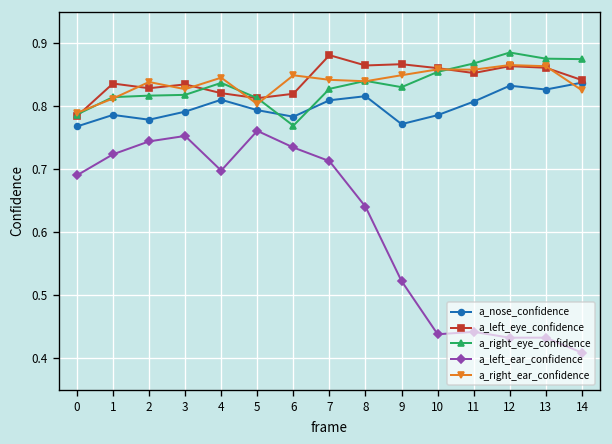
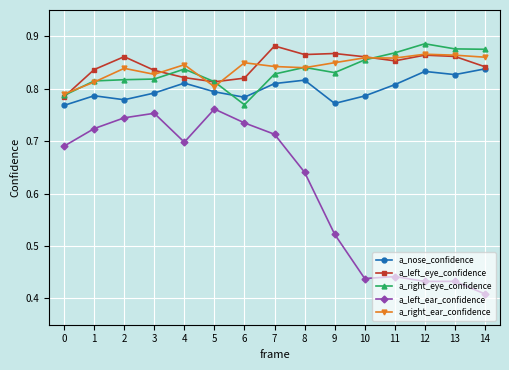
  {
    "a_nose_confidence": {
      "0": 0.77,
      "1": 0.79,
      "2": 0.78,
      "3": 0.79,
      "4": 0.81,
      "5": 0.79,
      "6": 0.78,
      "7": 0.81,
      "8": 0.82,
      "9": 0.77,
      "10": 0.79,
      "11": 0.81,
      "12": 0.83,
      "13": 0.83
    },
    "a_left_eye_confidence": {
      "1": 0.84,
-     "2": 0.83,
+     "2": 0.86,
      "3": 0.83,
      "4": 0.82,
      "6": 0.82,
      "7": 0.88,
      "8": 0.87,
      "9": 0.87,
      "11": 0.85
    },
    "a_right_eye_confidence": {
      "2": 0.82,
      "3": 0.82,
      "4": 0.84,
      "6": 0.77,
      "7": 0.83,
      "9": 0.83,
      "11": 0.87,
      "12": 0.89,
      "13": 0.88,
      "14": 0.88
    },
    "a_left_ear_confidence": {
      "0": 0.69,
      "1": 0.72,
      "2": 0.74,
      "3": 0.75,
      "4": 0.70,
      "5": 0.76,
      "6": 0.73,
      "7": 0.71,
      "8": 0.64,
      "9": 0.52,
      "10": 0.44
    },
    "a_right_ear_confidence": {
      "2": 0.84,
      "3": 0.83,
      "4": 0.85,
      "5": 0.80,
      "6": 0.85,
      "7": 0.84,
      "9": 0.85,
      "11": 0.86,
-     "14": 0.83
+     "14": 0.86
    }
  }
